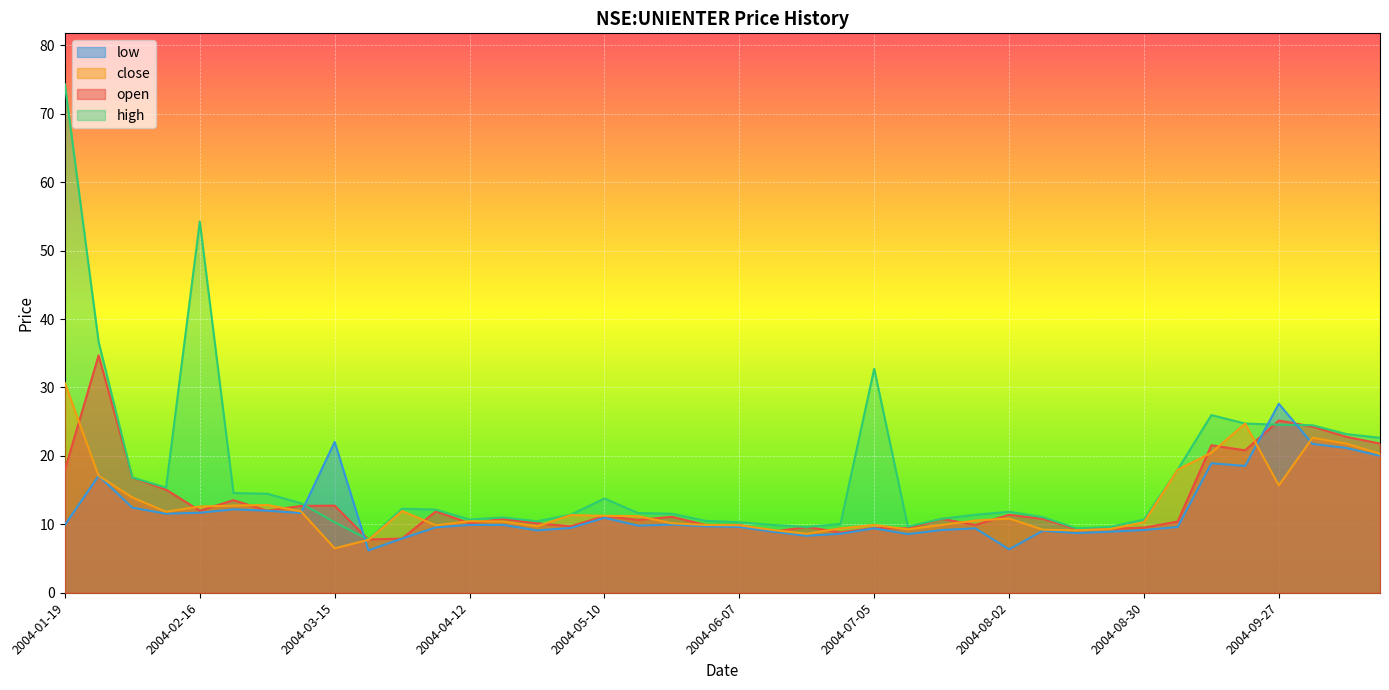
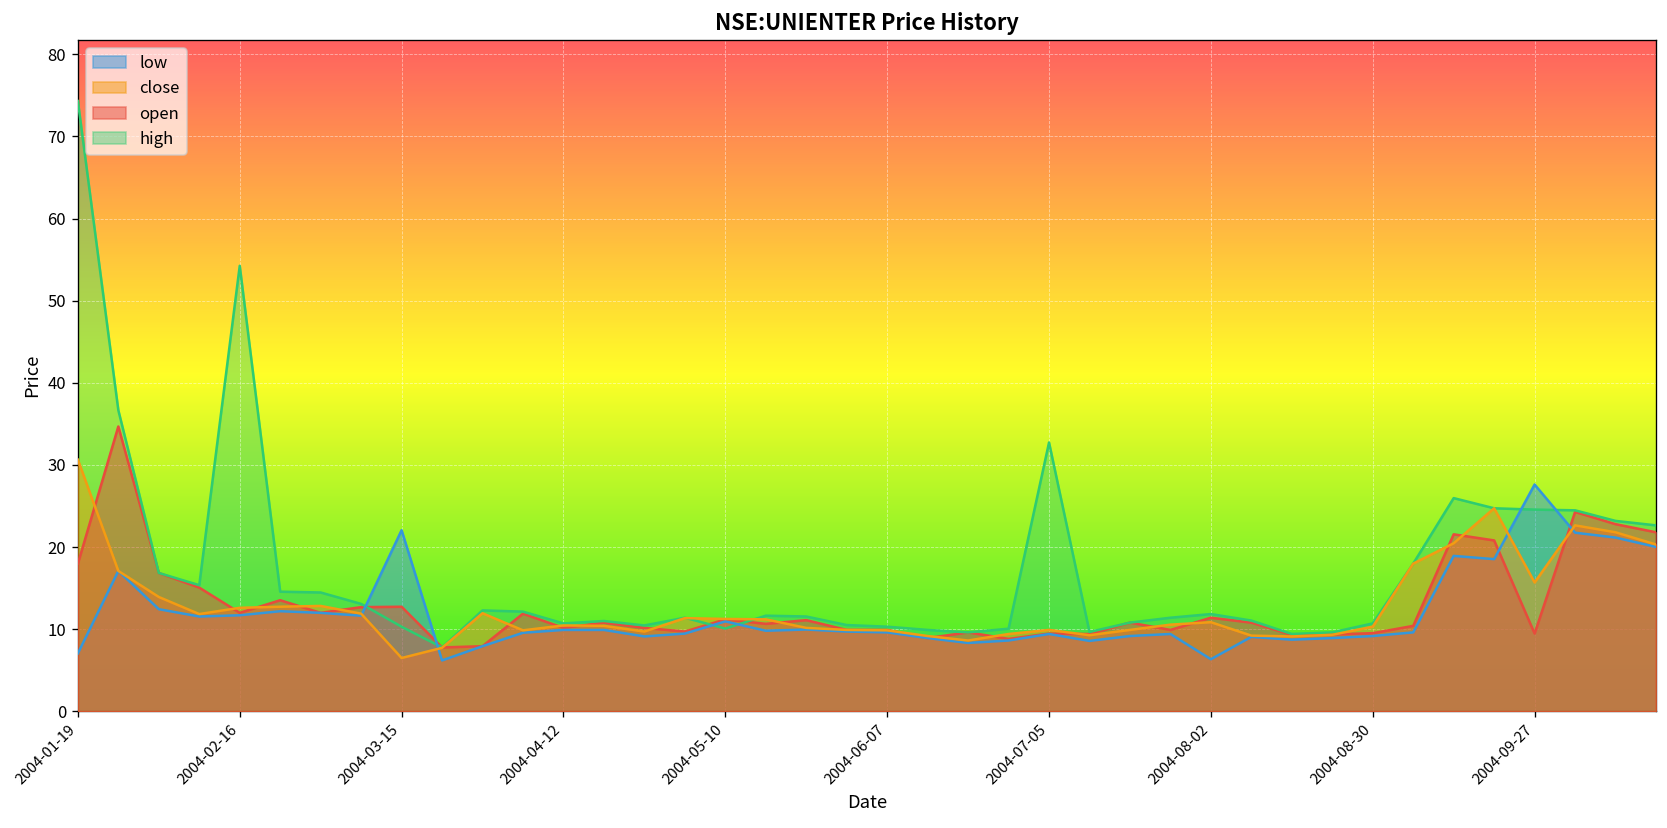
  {
    "low": {
-     "2004-01-19": 10,
+     "2004-01-19": 7,
      "2004-03-15": 22,
      "2004-08-02": 6,
      "2004-09-27": 28
    },
    "close": {
      "2004-01-19": 31,
      "2004-02-16": 13,
      "2004-03-15": 6,
      "2004-07-05": 10,
      "2004-08-02": 11,
      "2004-08-30": 10,
      "2004-09-27": 16
    },
    "open": {
      "2004-01-19": 18,
      "2004-03-15": 13,
      "2004-08-02": 11,
-     "2004-09-27": 25
+     "2004-09-27": 9
    },
    "high": {
      "2004-01-19": 74,
      "2004-02-16": 54,
      "2004-03-15": 10,
-     "2004-05-10": 14,
+     "2004-05-10": 10,
      "2004-06-07": 10,
      "2004-07-05": 33,
      "2004-08-02": 12,
      "2004-08-30": 11,
      "2004-09-27": 25
    }
  }
